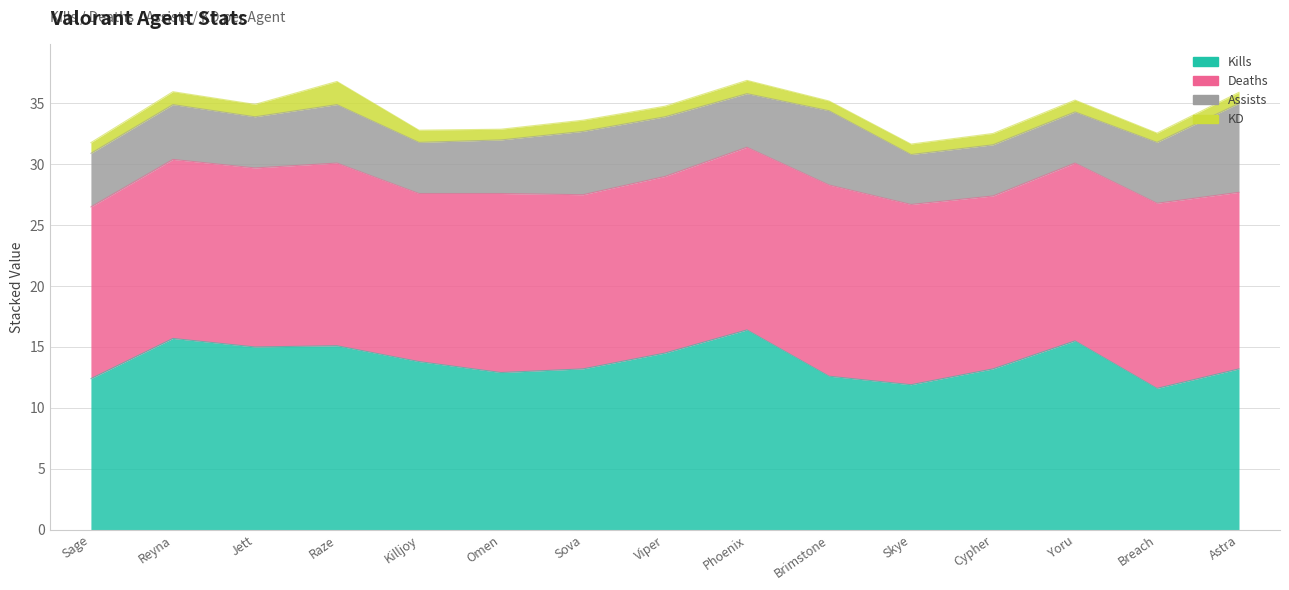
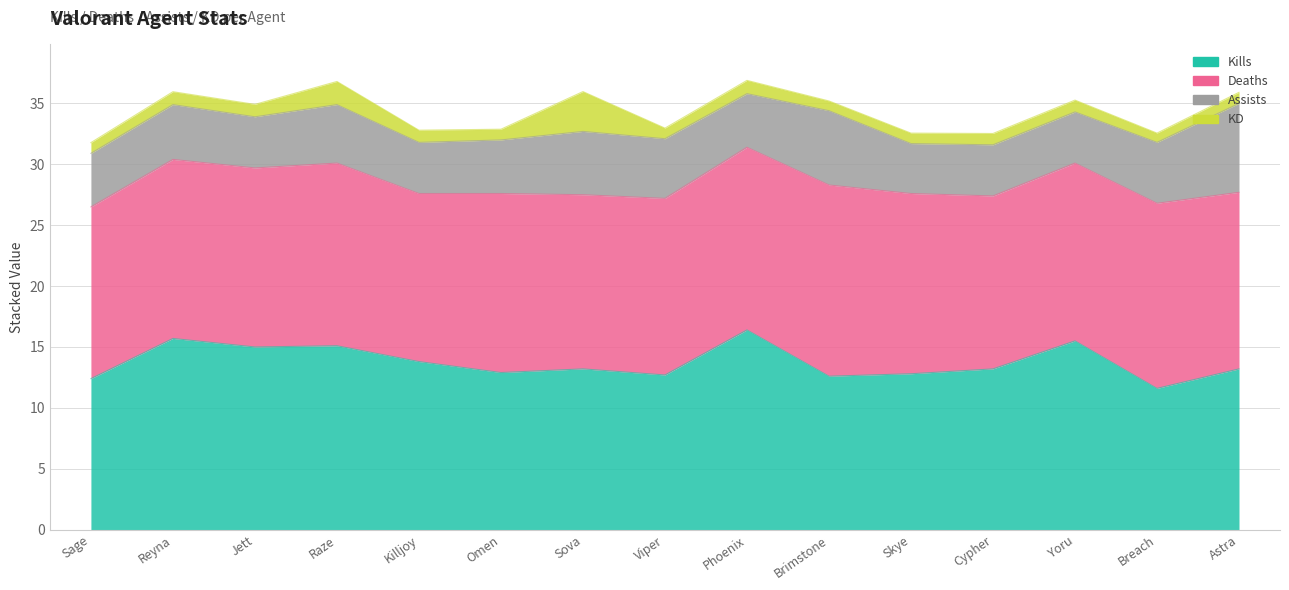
  {
    "Kills": {
      "Sage": 12.4,
      "Reyna": 15.7,
      "Jett": 15.0,
      "Raze": 15.1,
      "Killjoy": 13.8,
      "Omen": 12.9,
      "Sova": 13.2,
-     "Viper": 14.5,
+     "Viper": 12.7,
      "Phoenix": 16.4,
      "Brimstone": 12.6,
-     "Skye": 11.9,
+     "Skye": 12.8,
      "Cypher": 13.2,
      "Yoru": 15.5,
      "Breach": 11.6,
      "Astra": 13.2
    },
    "Deaths": {
      "Sage": 14.1,
      "Reyna": 14.7,
      "Jett": 14.7,
      "Raze": 15.0,
      "Killjoy": 13.8,
      "Omen": 14.7,
      "Sova": 14.3,
      "Viper": 14.5,
      "Phoenix": 15.0,
      "Brimstone": 15.7,
      "Skye": 14.8,
      "Cypher": 14.2,
      "Yoru": 14.6,
      "Breach": 15.2,
      "Astra": 14.5
    },
    "Assists": {
      "Sage": 4.4,
      "Reyna": 4.5,
      "Jett": 4.2,
      "Raze": 4.8,
      "Killjoy": 4.2,
      "Omen": 4.4,
      "Sova": 5.2,
      "Viper": 4.9,
      "Phoenix": 4.4,
      "Brimstone": 6.1,
      "Skye": 4.1,
      "Cypher": 4.2,
      "Yoru": 4.2,
      "Breach": 5.0,
      "Astra": 7.3
    },
    "KD": {
      "Sage": 0.9,
      "Reyna": 1.1,
      "Jett": 1.0,
      "Raze": 1.9,
      "Killjoy": 1.0,
      "Omen": 0.9,
-     "Sova": 0.9,
+     "Sova": 3.3,
      "Viper": 0.9,
      "Phoenix": 1.1,
      "Brimstone": 0.8,
      "Skye": 0.9,
      "Cypher": 0.9,
      "Yoru": 1.0,
      "Breach": 0.8,
      "Astra": 0.9
    }
  }
